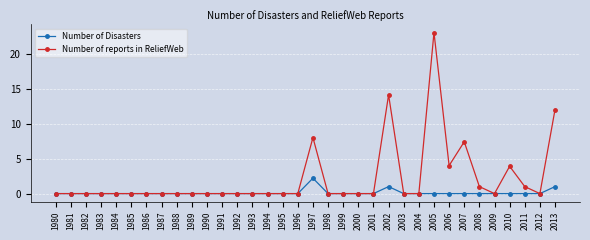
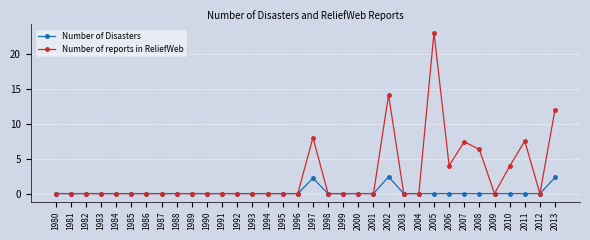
  {
    "Number of Disasters": {
      "1997": 2,
-     "2002": 1,
+     "2002": 2,
      "2005": 0,
      "2006": 0,
      "2007": 0,
      "2008": 0,
      "2010": 0,
      "2011": 0,
-     "2013": 1
+     "2013": 2
    },
    "Number of reports in ReliefWeb": {
      "1997": 8,
      "2002": 14,
      "2005": 23,
      "2006": 4,
      "2007": 7,
-     "2008": 1,
+     "2008": 6,
      "2010": 4,
-     "2011": 1,
+     "2011": 8,
      "2013": 12
    }
  }
